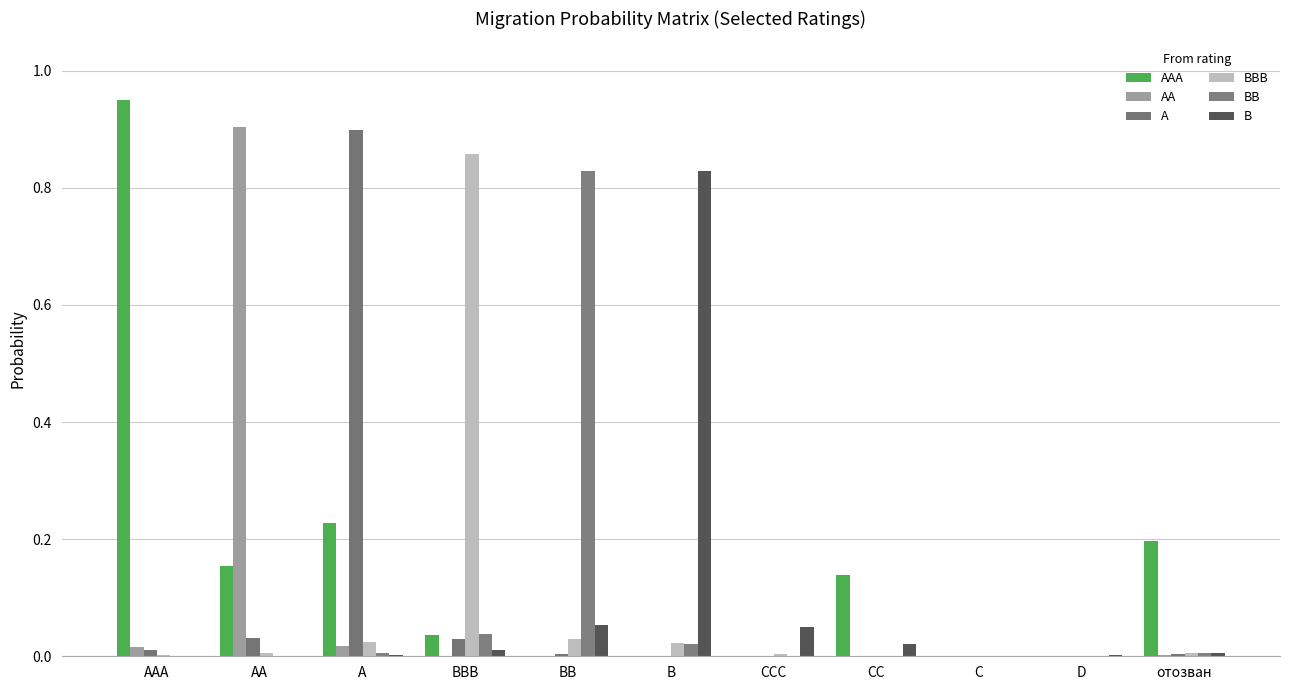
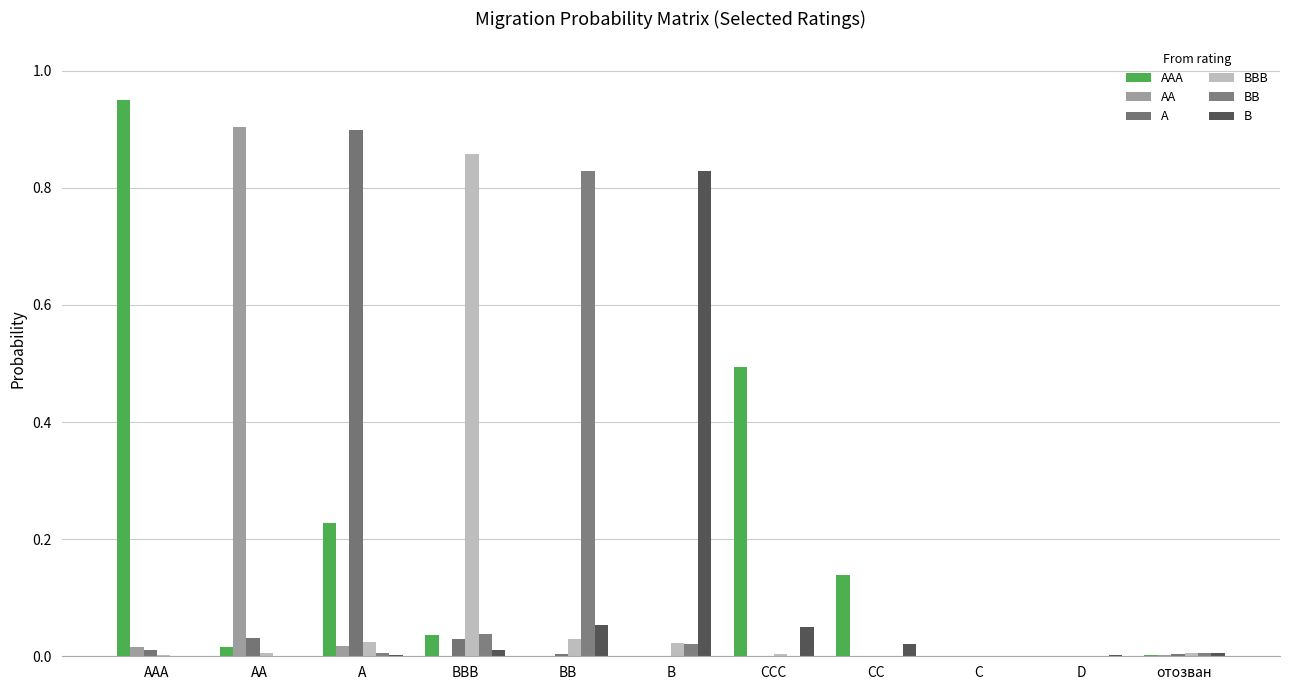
  {
    "AAA": {
      "AAA": 0.95,
-     "AA": 0.15,
+     "AA": 0.02,
      "A": 0.23,
      "BBB": 0.04,
-     "CCC": 0.00,
+     "CCC": 0.49,
      "CC": 0.14,
-     "отозван": 0.20
+     "отозван": 0.00
    }
  }
